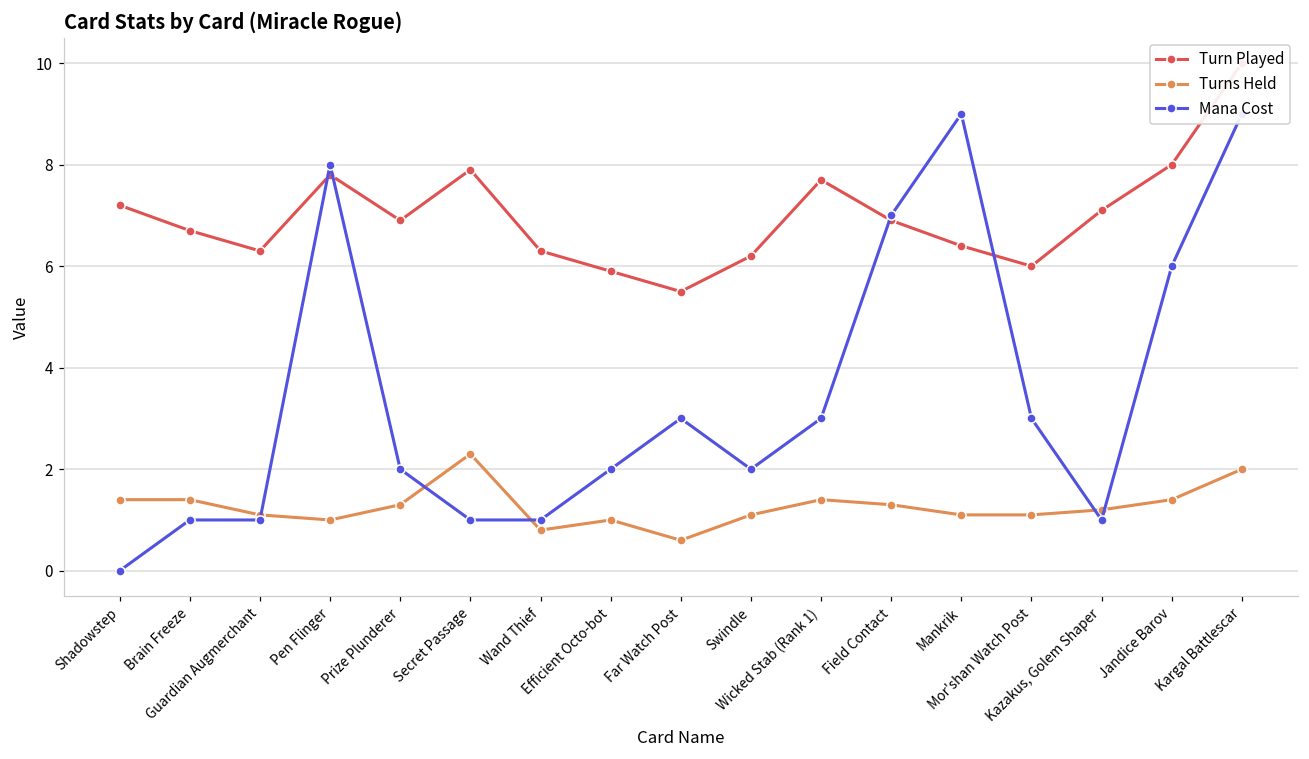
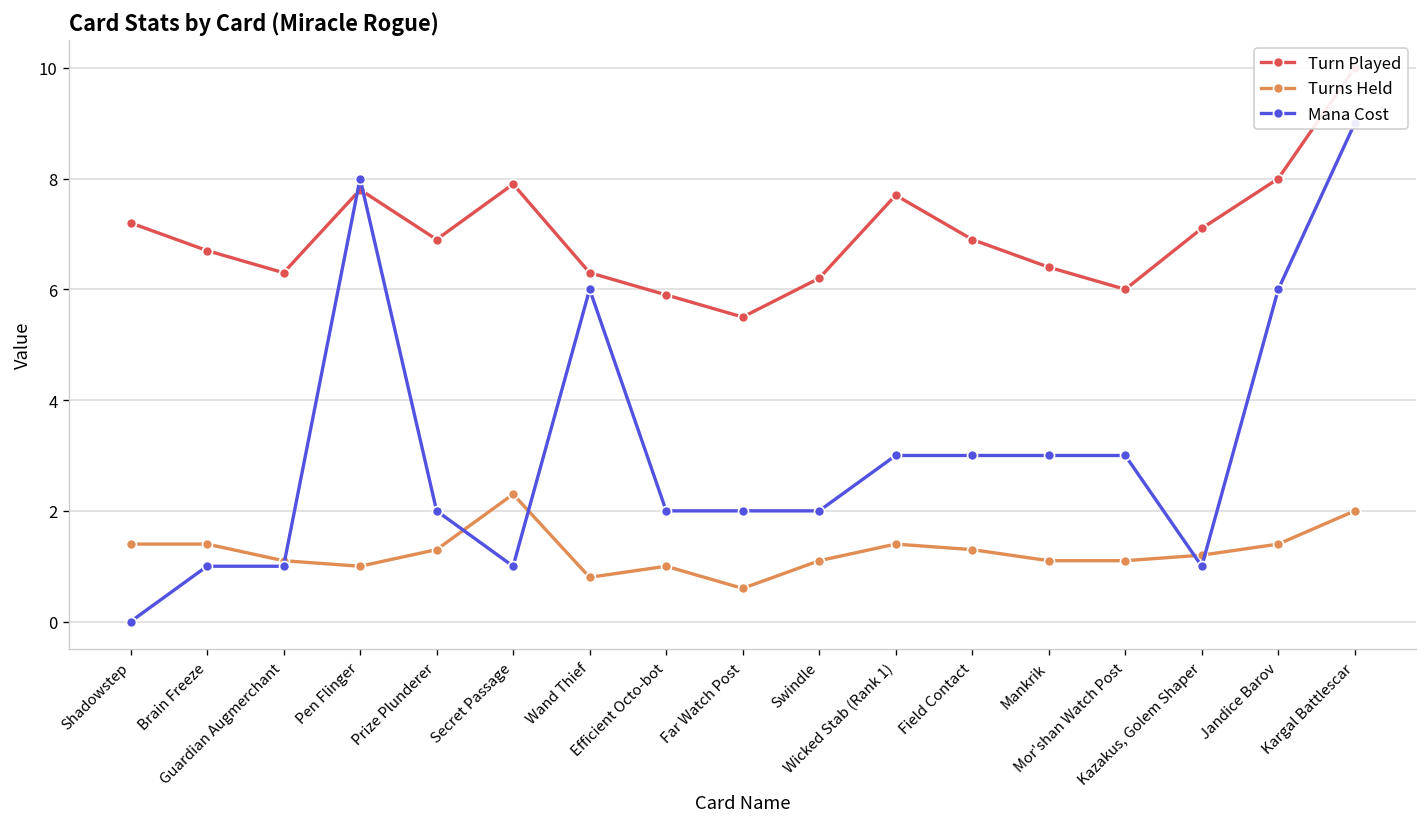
  {
    "Mana Cost": {
      "Shadowstep": 0,
      "Brain Freeze": 1,
      "Guardian Augmerchant": 1,
      "Pen Flinger": 8,
      "Prize Plunderer": 2,
      "Secret Passage": 1,
-     "Wand Thief": 1,
+     "Wand Thief": 6,
      "Efficient Octo-bot": 2,
-     "Far Watch Post": 3,
+     "Far Watch Post": 2,
      "Swindle": 2,
      "Wicked Stab (Rank 1)": 3,
-     "Field Contact": 7,
-     "Mankrik": 9,
+     "Field Contact": 3,
+     "Mankrik": 3,
      "Mor'shan Watch Post": 3,
      "Kazakus, Golem Shaper": 1,
      "Jandice Barov": 6
    }
  }
